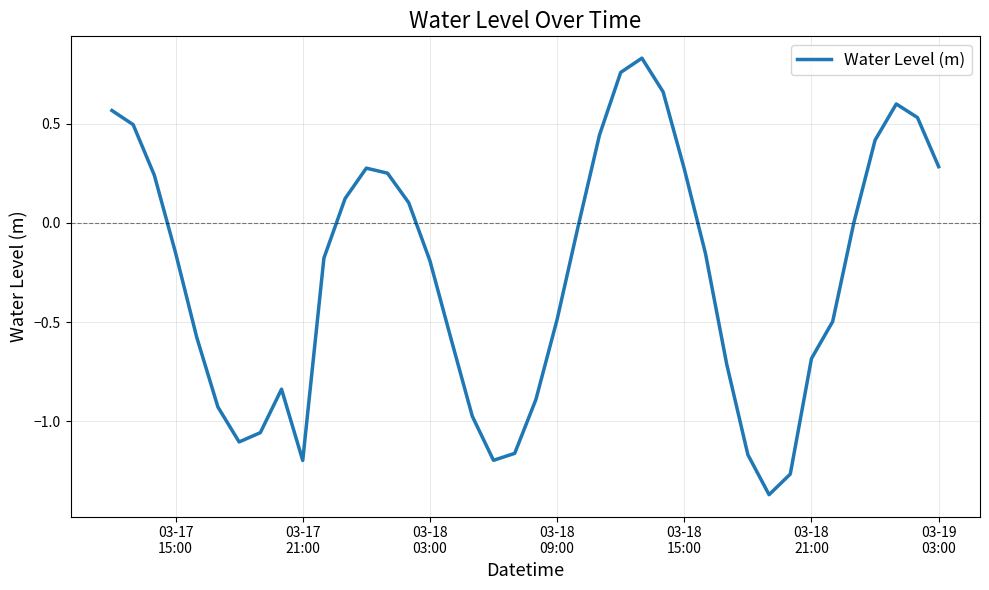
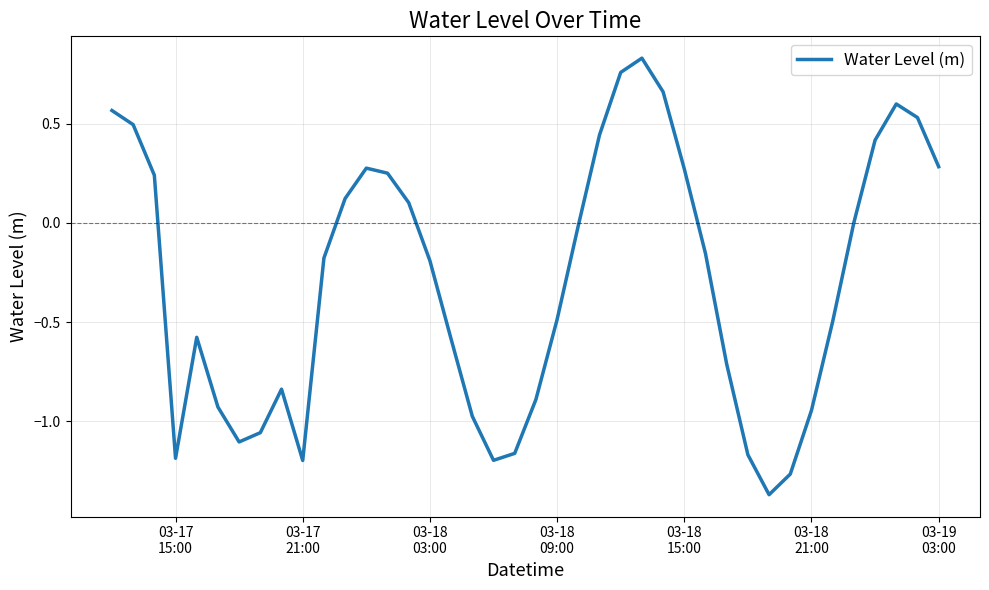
  {
-   "03-17 15:00": -0.15,
+   "03-17 15:00": -1.19,
    "03-17 21:00": -1.20,
    "03-18 03:00": -0.19,
    "03-18 09:00": -0.49,
    "03-18 15:00": 0.27,
-   "03-18 21:00": -0.68,
+   "03-18 21:00": -0.94,
    "03-19 03:00": 0.28
  }
